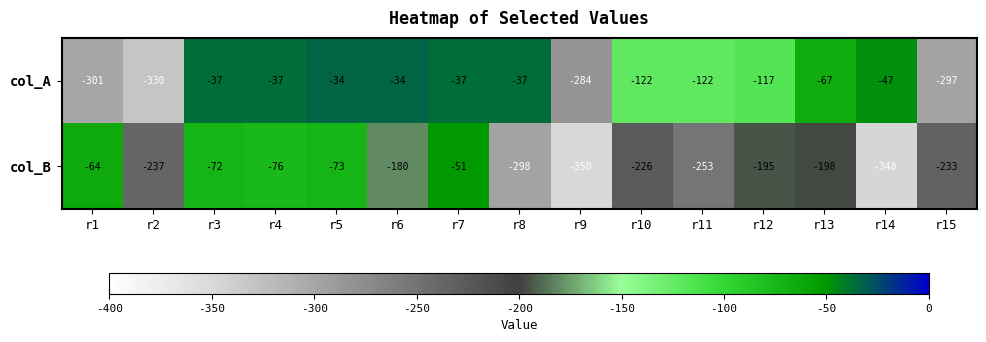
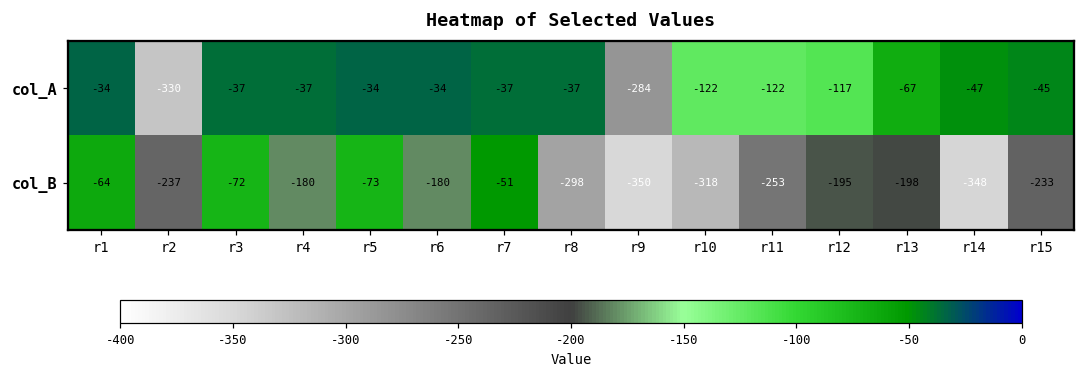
  {
    "col_A": {
-     "r1": -301,
+     "r1": -34,
      "r2": -330,
      "r3": -37,
      "r4": -37,
      "r5": -34,
      "r6": -34,
      "r7": -37,
      "r8": -37,
      "r9": -284,
      "r10": -122,
      "r11": -122,
      "r12": -117,
      "r13": -67,
      "r14": -47,
-     "r15": -297
+     "r15": -45
    },
    "col_B": {
      "r1": -64,
      "r2": -237,
      "r3": -72,
-     "r4": -76,
+     "r4": -180,
      "r5": -73,
      "r6": -180,
      "r7": -51,
      "r8": -298,
-     "r10": -226,
+     "r10": -318,
      "r11": -253,
      "r12": -195,
      "r13": -198,
      "r15": -233
    }
  }
